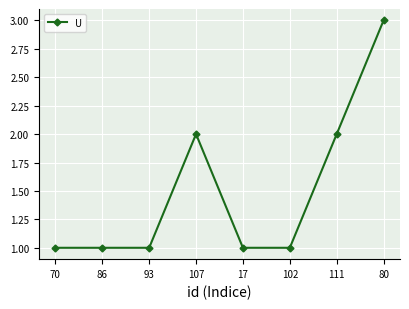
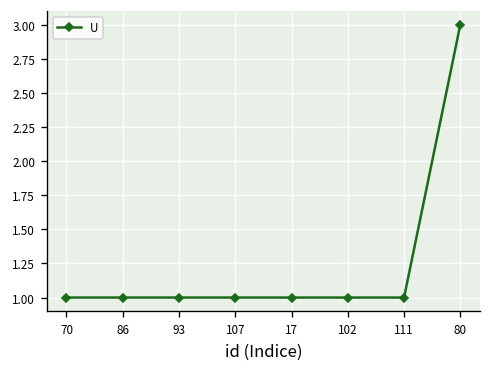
  {
    "70": 1,
    "86": 1,
    "93": 1,
-   "107": 2,
+   "107": 1,
    "17": 1,
    "102": 1,
-   "111": 2,
+   "111": 1,
    "80": 3
  }
